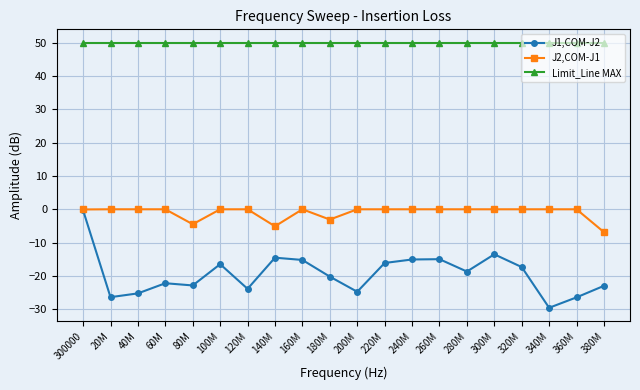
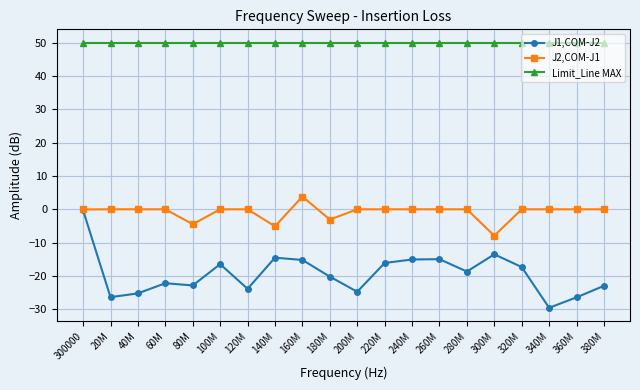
  {
    "J1,COM-J2": {
      "20M": -26,
      "40M": -25,
      "60M": -22,
      "80M": -23,
      "100M": -16,
      "120M": -24,
      "140M": -15,
      "160M": -15,
      "180M": -20,
      "200M": -25,
      "220M": -16,
      "240M": -15,
      "260M": -15,
      "280M": -19,
      "300M": -14,
      "320M": -17,
      "340M": -30,
      "360M": -26,
      "380M": -23
    },
    "J2,COM-J1": {
      "20M": 0,
      "40M": 0,
      "60M": 0,
      "80M": -4,
      "100M": 0,
      "120M": 0,
      "140M": -5,
-     "160M": 0,
+     "160M": 4,
      "180M": -3,
      "200M": 0,
      "220M": 0,
      "240M": 0,
      "260M": 0,
      "280M": 0,
-     "300M": 0,
+     "300M": -8,
      "320M": 0,
      "340M": 0,
      "360M": 0,
-     "380M": -7
+     "380M": 0
    },
    "Limit_Line MAX": {
      "300000": 50,
      "20M": 50,
      "40M": 50,
      "60M": 50,
      "80M": 50,
      "100M": 50,
      "120M": 50,
      "140M": 50,
      "160M": 50,
      "180M": 50,
      "200M": 50,
      "220M": 50,
      "240M": 50,
      "260M": 50,
      "280M": 50,
      "300M": 50
    }
  }
